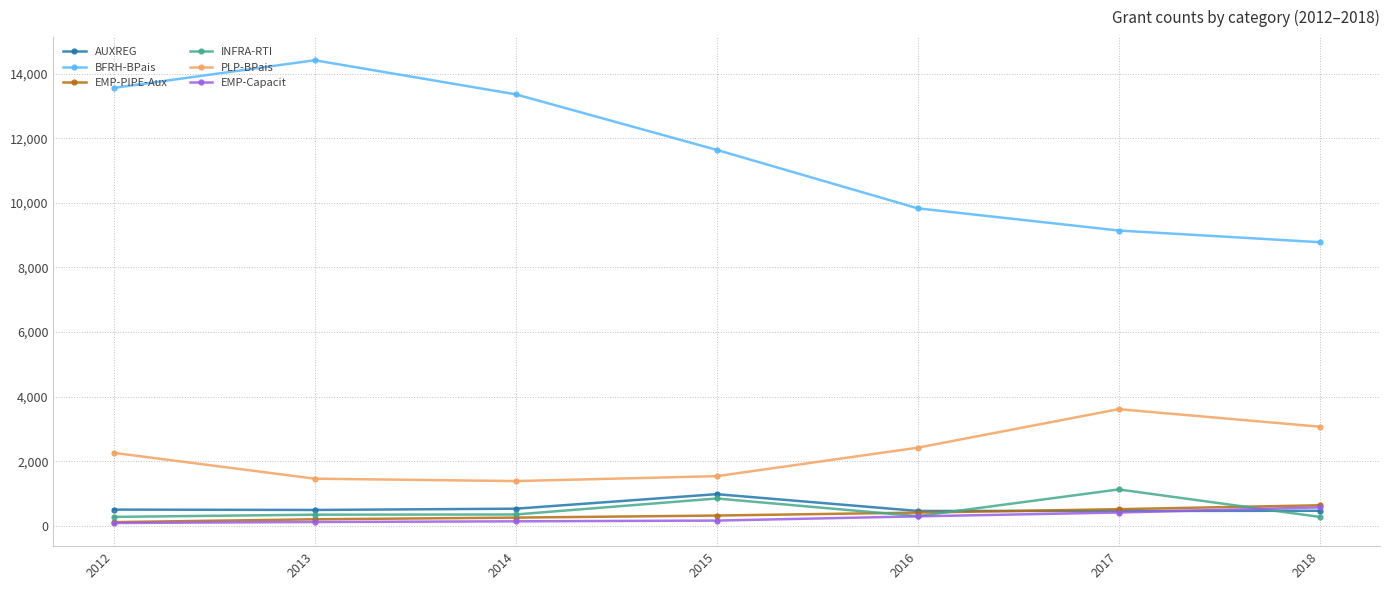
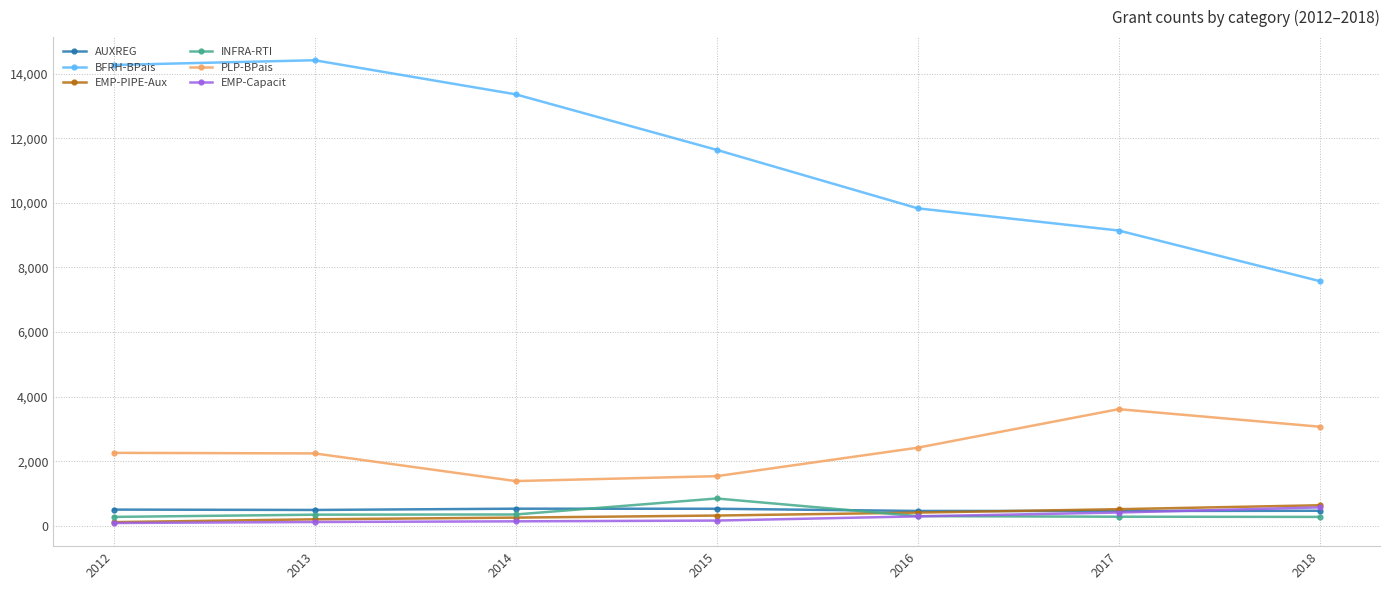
  {
    "AUXREG": {
      "2012": "500",
      "2013": "500",
      "2014": "500",
-     "2015": "1,000",
+     "2015": "500",
      "2018": "500"
    },
    "BFRH-BPais": {
-     "2012": "13,600",
+     "2012": "14,300",
      "2013": "14,400",
      "2014": "13,400",
      "2015": "11,600",
      "2016": "9,800",
      "2017": "9,100",
-     "2018": "8,800"
+     "2018": "7,600"
    },
    "EMP-PIPE-Aux": {
      "2013": "200",
      "2014": "300",
      "2015": "300"
    },
    "INFRA-RTI": {
      "2012": "300",
      "2013": "300",
      "2014": "400",
      "2015": "900",
-     "2017": "1,100",
+     "2017": "300",
      "2018": "300"
    },
    "PLP-BPais": {
      "2012": "2,300",
-     "2013": "1,500",
+     "2013": "2,200",
      "2014": "1,400",
      "2015": "1,500",
      "2016": "2,400",
      "2017": "3,600",
      "2018": "3,100"
    },
    "EMP-Capacit": {
      "2013": "100",
      "2014": "100",
      "2015": "200"
    }
  }
